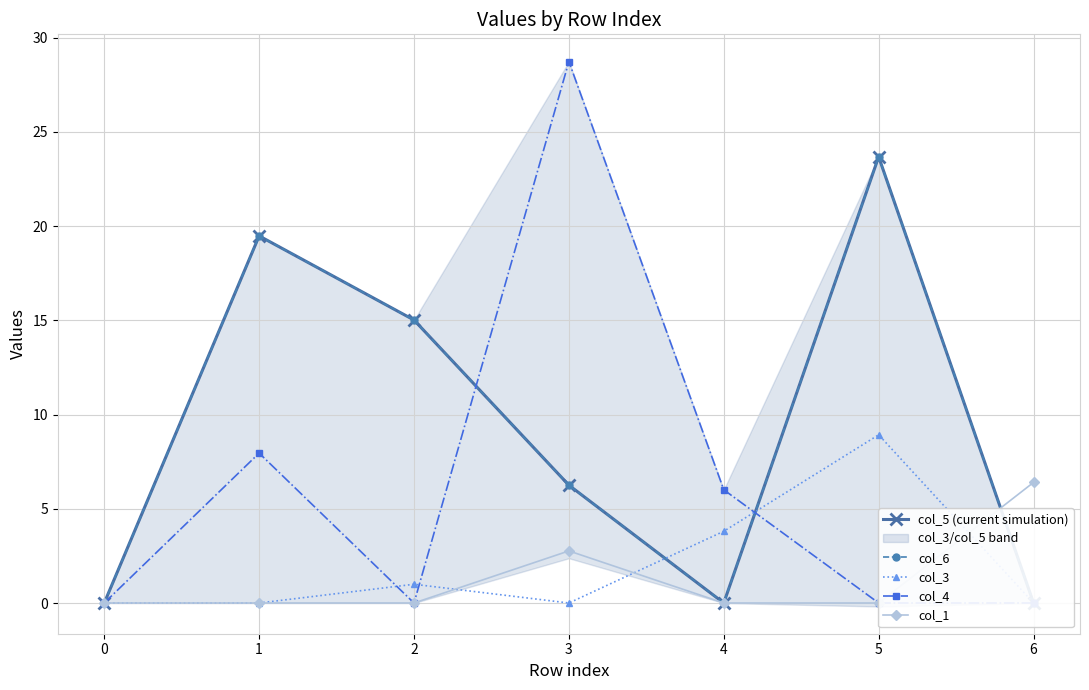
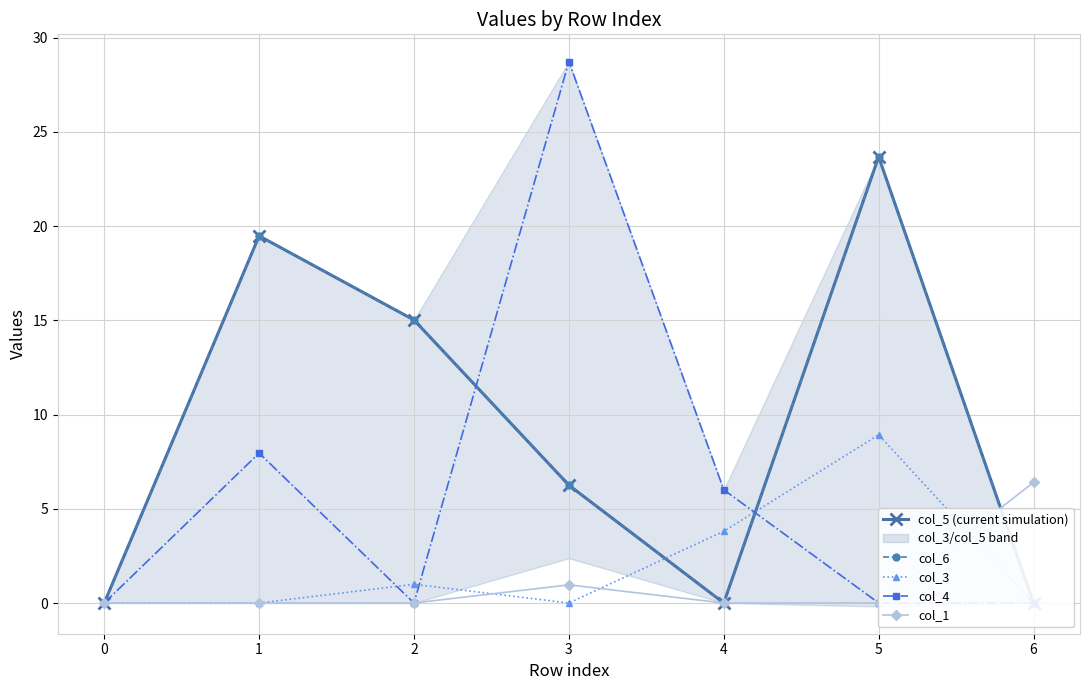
  {
    "col_1": {
-     "3": 2.8,
+     "3": 1.0,
      "6": 6.4
    }
  }
